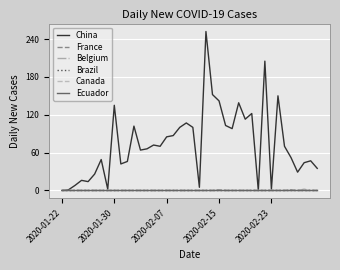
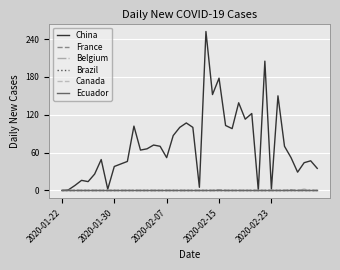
  {
    "China": {
-     "2020-01-30": 140,
-     "2020-02-07": 90,
-     "2020-02-15": 140
+     "2020-01-30": 40,
+     "2020-02-07": 50,
+     "2020-02-15": 180
    }
  }
